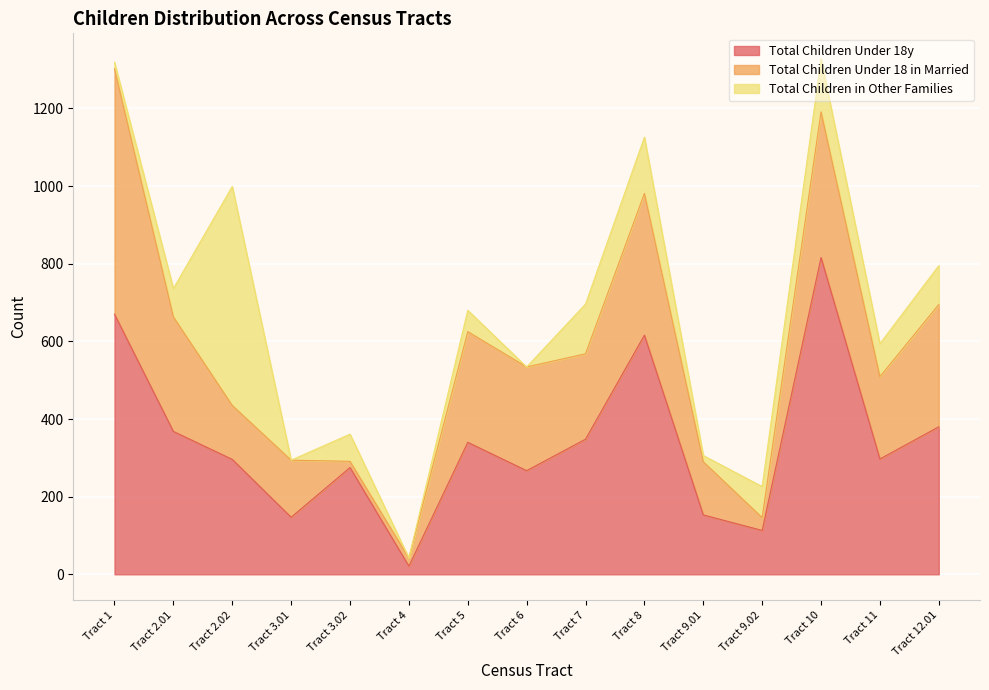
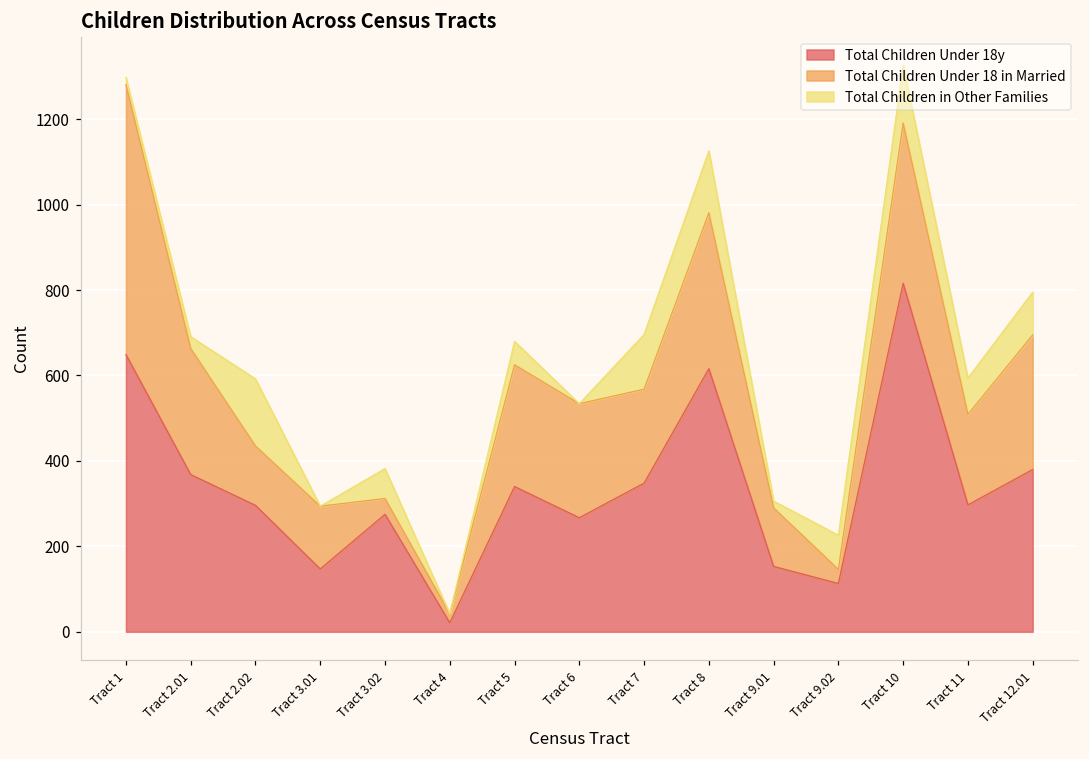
  {
    "Total Children Under 18y": {
-     "Tract 1": 670,
+     "Tract 1": 650,
      "Tract 2.01": 370,
      "Tract 2.02": 300,
      "Tract 3.01": 150,
      "Tract 3.02": 280,
      "Tract 4": 20,
      "Tract 5": 340,
      "Tract 6": 270,
      "Tract 7": 350,
      "Tract 8": 620,
      "Tract 9.01": 150,
      "Tract 9.02": 110,
      "Tract 10": 820,
      "Tract 11": 300,
      "Tract 12.01": 380
    },
    "Total Children Under 18 in Married": {
      "Tract 1": 630,
      "Tract 2.01": 300,
      "Tract 2.02": 140,
-     "Tract 3.02": 20,
+     "Tract 3.02": 40,
      "Tract 5": 290,
      "Tract 7": 220,
      "Tract 8": 370,
      "Tract 9.01": 140,
      "Tract 9.02": 30,
      "Tract 10": 380,
      "Tract 11": 210,
      "Tract 12.01": 320
    },
    "Total Children in Other Families": {
      "Tract 1": 20,
-     "Tract 2.01": 70,
-     "Tract 2.02": 560,
+     "Tract 2.01": 30,
+     "Tract 2.02": 160,
      "Tract 3.02": 70,
      "Tract 5": 60,
      "Tract 7": 130,
      "Tract 8": 150,
      "Tract 9.01": 20,
      "Tract 9.02": 80,
      "Tract 11": 90,
      "Tract 12.01": 100
    }
  }
